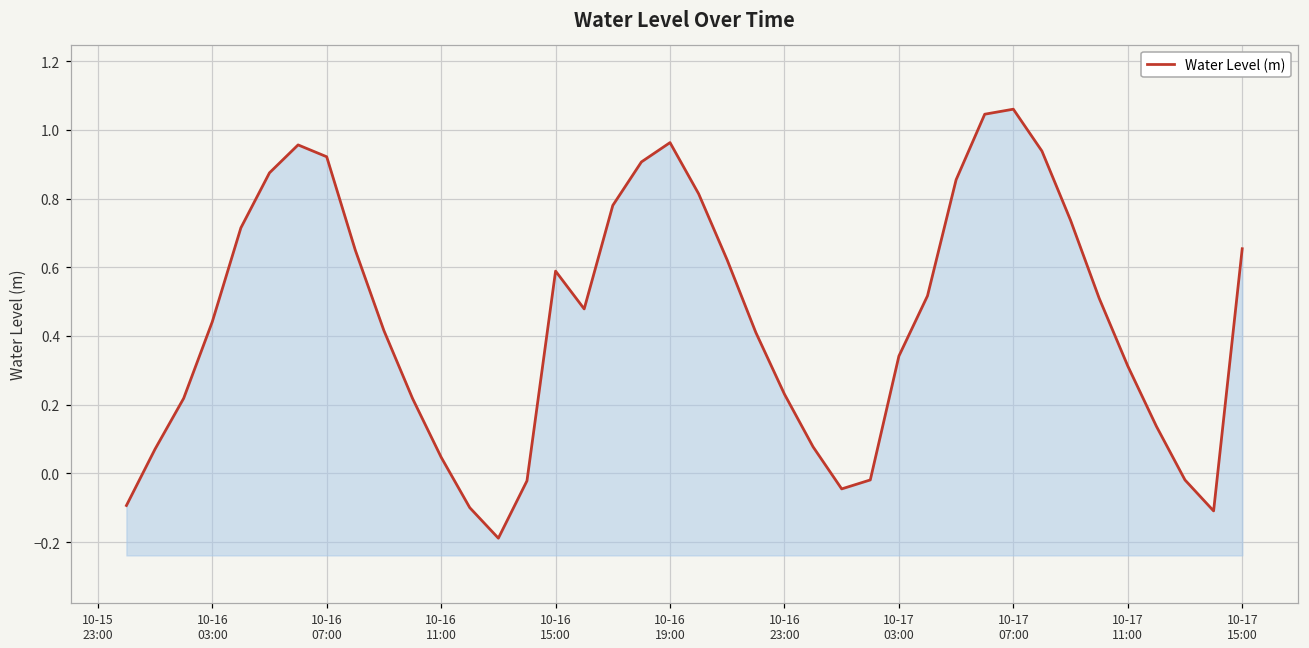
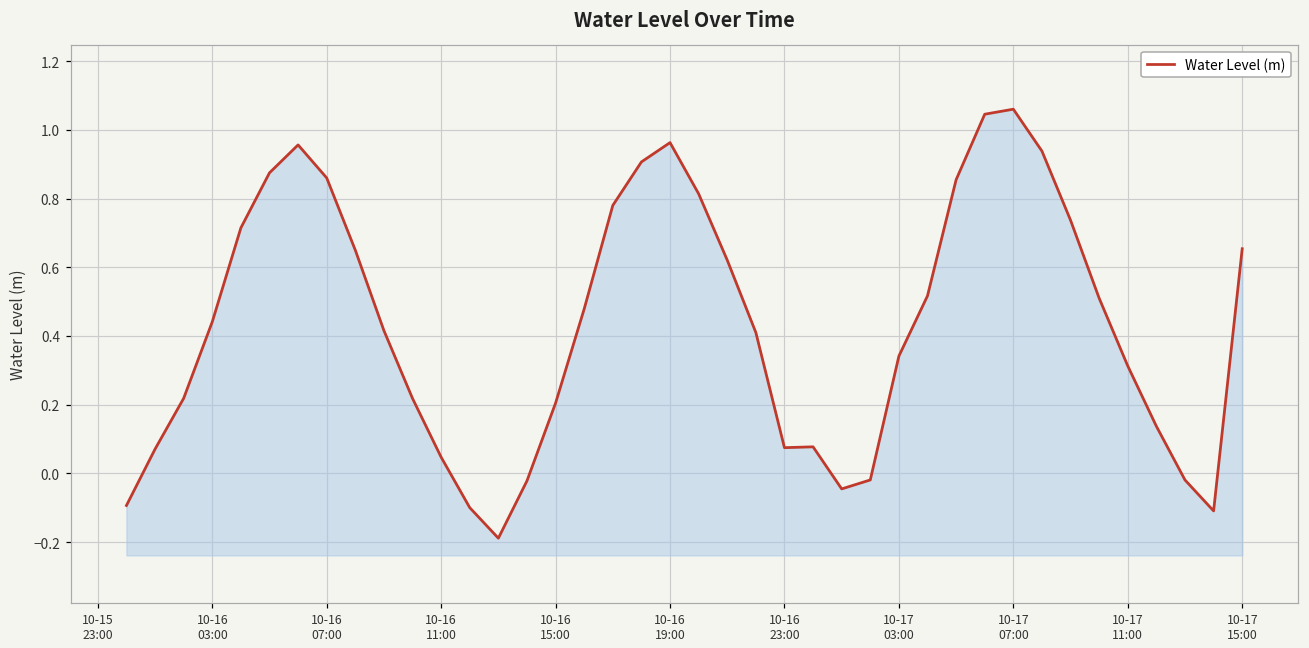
  {
    "10-16 03:00": 0.44,
-   "10-16 07:00": 0.92,
+   "10-16 07:00": 0.86,
    "10-16 11:00": 0.05,
-   "10-16 15:00": 0.59,
+   "10-16 15:00": 0.20,
    "10-16 19:00": 0.96,
-   "10-16 23:00": 0.23,
+   "10-16 23:00": 0.07,
    "10-17 03:00": 0.34,
    "10-17 07:00": 1.06,
    "10-17 11:00": 0.31,
    "10-17 15:00": 0.65
  }
